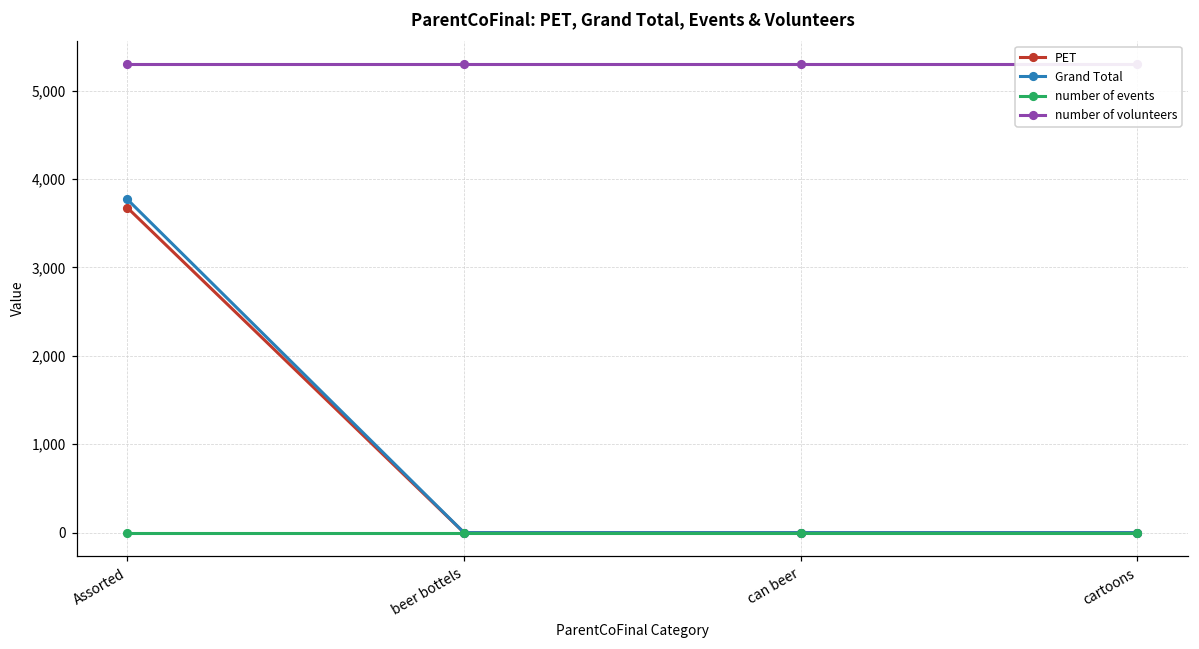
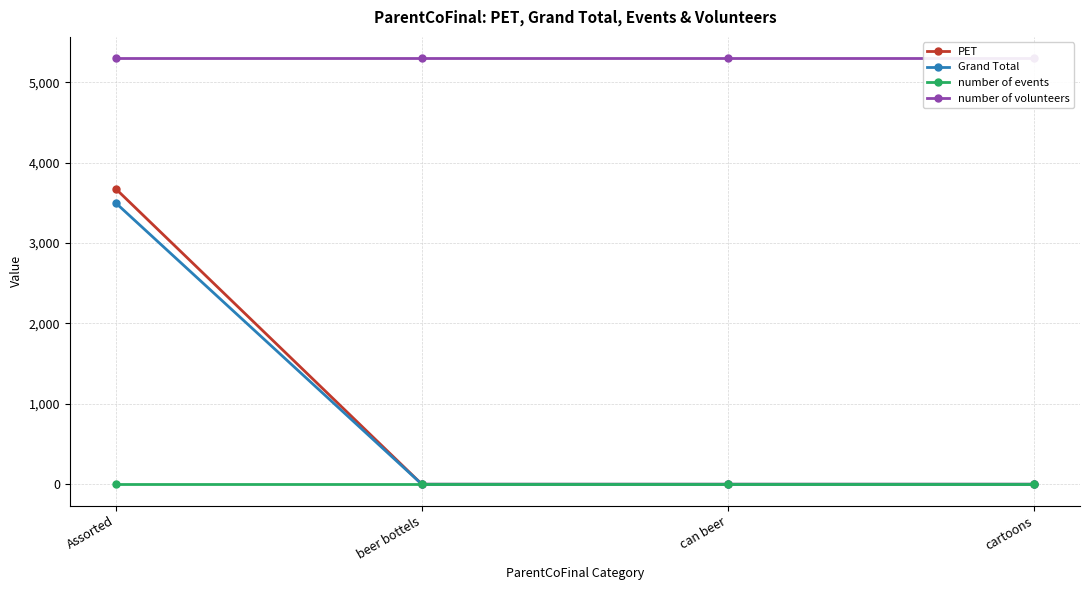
  {
    "PET": {
      "Assorted": "3,700"
    },
    "Grand Total": {
-     "Assorted": "3,800"
+     "Assorted": "3,500"
    },
    "number of events": {
      "Assorted": "0"
    },
    "number of volunteers": {
      "Assorted": "5,300",
      "beer bottels": "5,300",
      "can beer": "5,300"
    }
  }
